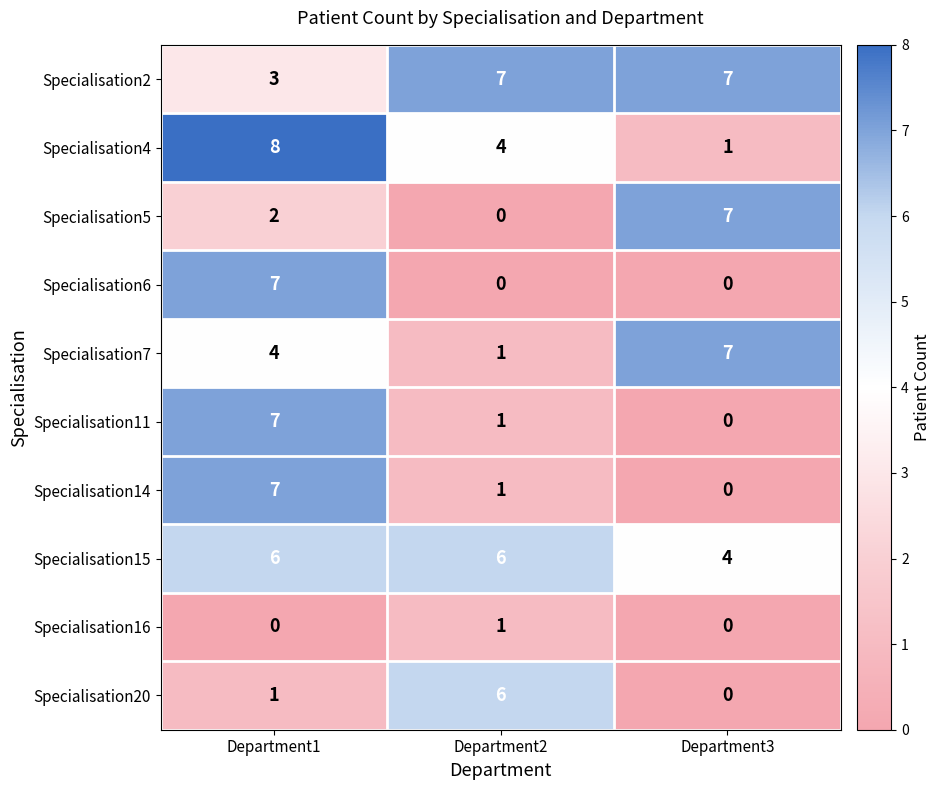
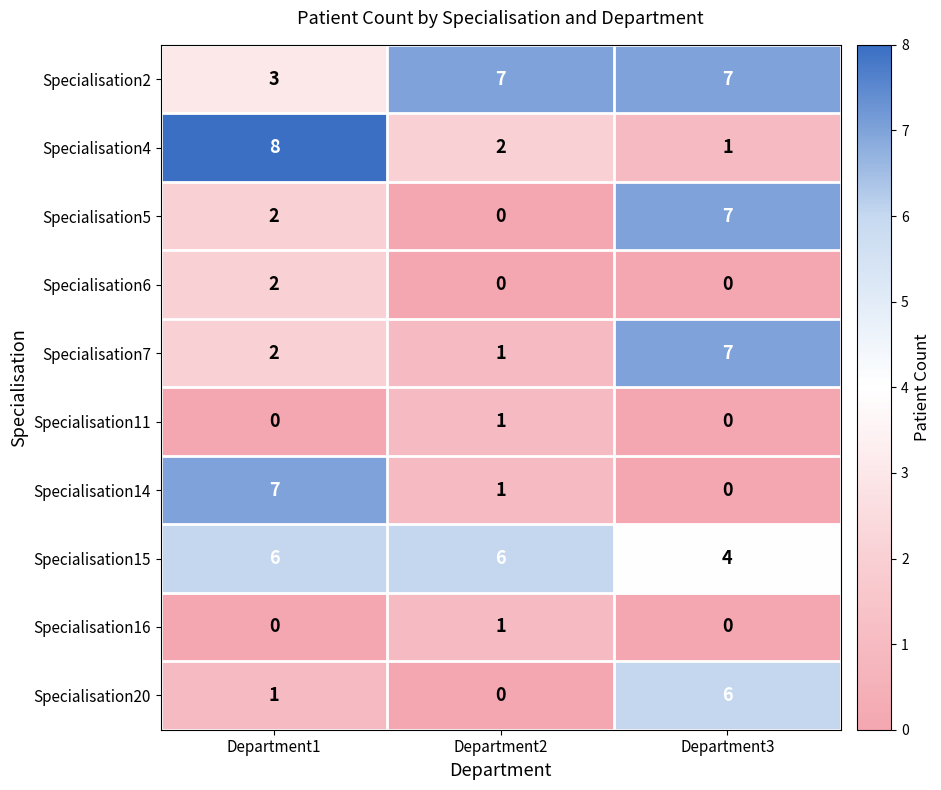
  {
    "Specialisation2": {
      "Department1": 3,
      "Department2": 7,
      "Department3": 7
    },
    "Specialisation4": {
      "Department1": 8,
-     "Department2": 4,
+     "Department2": 2,
      "Department3": 1
    },
    "Specialisation5": {
      "Department1": 2,
      "Department2": 0,
      "Department3": 7
    },
    "Specialisation6": {
-     "Department1": 7,
+     "Department1": 2,
      "Department2": 0,
      "Department3": 0
    },
    "Specialisation7": {
-     "Department1": 4,
+     "Department1": 2,
      "Department2": 1,
      "Department3": 7
    },
    "Specialisation11": {
-     "Department1": 7,
+     "Department1": 0,
      "Department2": 1,
      "Department3": 0
    },
    "Specialisation14": {
      "Department1": 7,
      "Department2": 1,
      "Department3": 0
    },
    "Specialisation15": {
      "Department1": 6,
      "Department2": 6,
      "Department3": 4
    },
    "Specialisation16": {
      "Department1": 0,
      "Department2": 1,
      "Department3": 0
    },
    "Specialisation20": {
      "Department1": 1,
-     "Department2": 6,
-     "Department3": 0
+     "Department2": 0,
+     "Department3": 6
    }
  }
